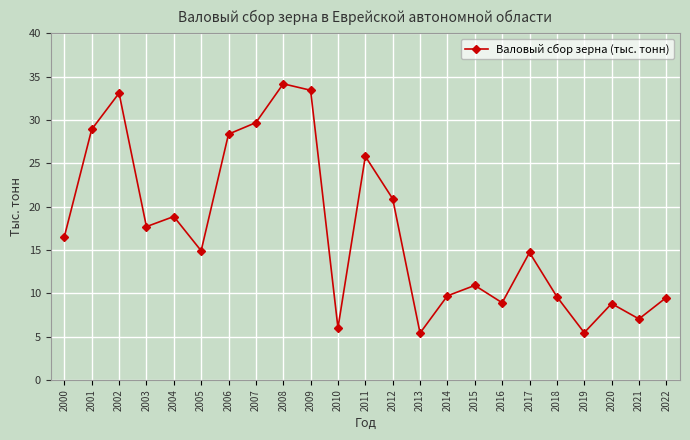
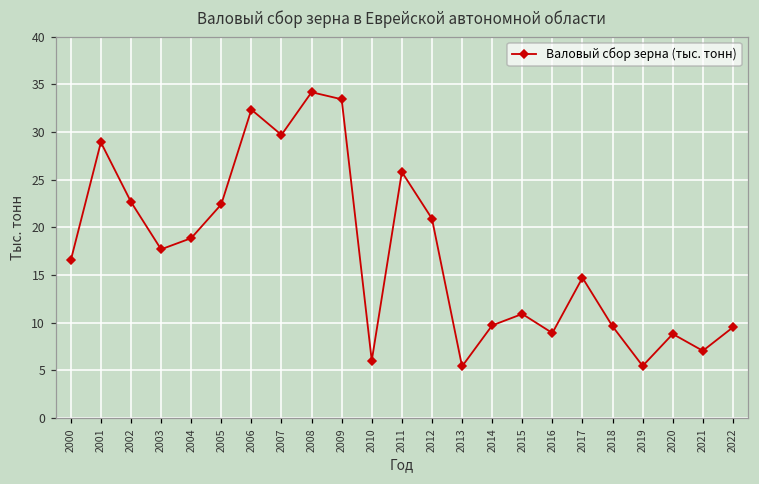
  {
    "2000": 17,
    "2001": 29,
-   "2002": 33,
+   "2002": 23,
    "2003": 18,
    "2004": 19,
-   "2005": 15,
-   "2006": 28,
+   "2005": 22,
+   "2006": 32,
    "2007": 30,
    "2008": 34,
    "2009": 33,
    "2010": 6,
    "2011": 26,
    "2012": 21,
    "2013": 5,
    "2014": 10,
    "2015": 11,
    "2016": 9,
    "2017": 15,
    "2018": 10,
    "2019": 5,
    "2020": 9,
    "2021": 7,
    "2022": 10
  }
